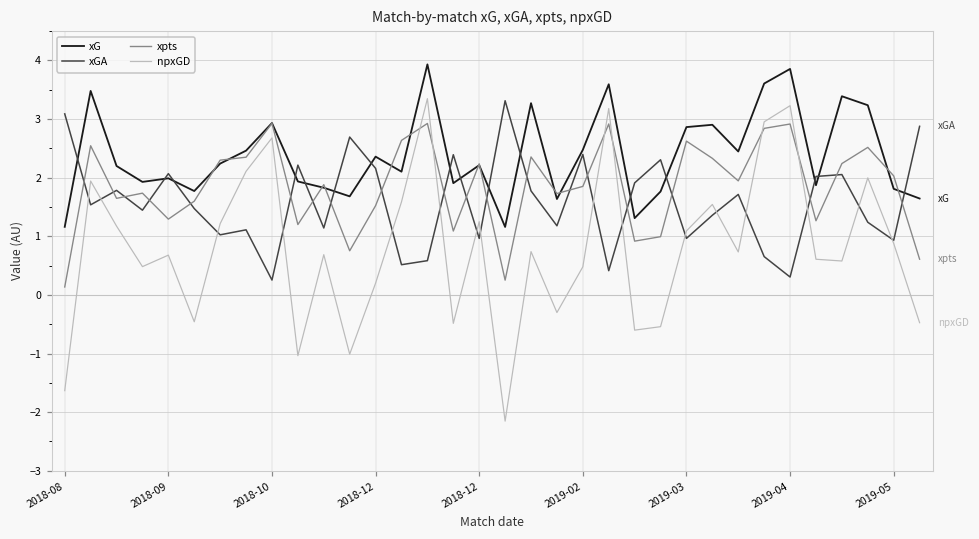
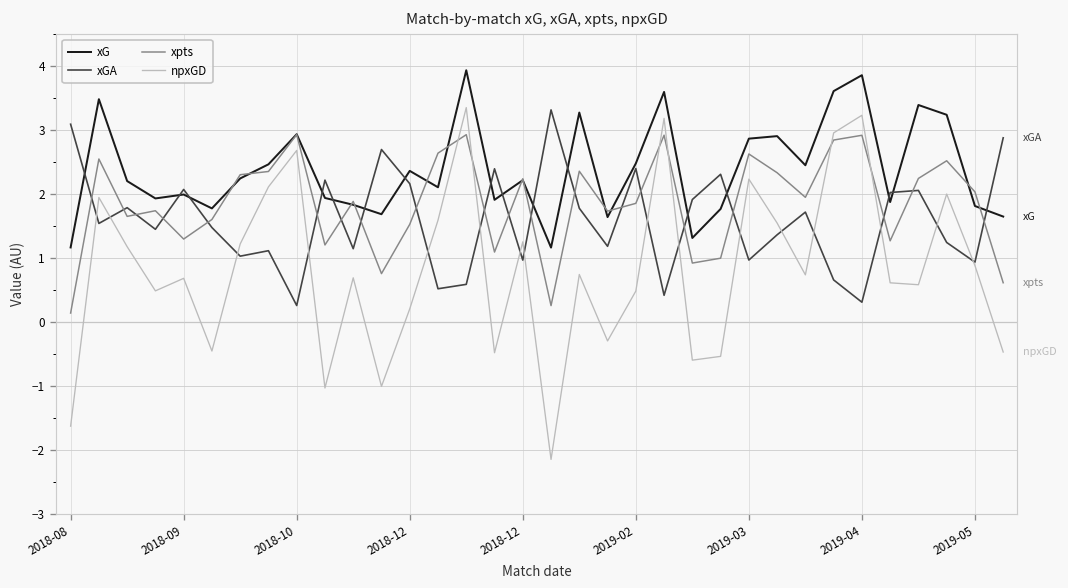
  {
    "xG": {
      "2018-08": 1.2,
      "2018-09": 2.0,
      "2019-02": 2.5,
      "2019-03": 2.9,
      "2019-04": 3.9,
      "2019-05": 1.8
    },
    "xGA": {
      "2018-08": 3.1,
      "2018-09": 2.1,
      "2018-10": 0.3,
      "2019-02": 2.4,
      "2019-03": 1.0,
      "2019-04": 0.3,
      "2019-05": 0.9
    },
    "xpts": {
      "2018-08": 0.1,
      "2018-09": 1.3,
      "2019-02": 1.9,
      "2019-03": 2.6,
      "2019-04": 2.9,
      "2019-05": 2.0
    },
    "npxGD": {
      "2018-08": -1.6,
      "2018-09": 0.7,
      "2018-10": 2.7,
      "2019-02": 0.5,
-     "2019-03": 1.1,
+     "2019-03": 2.2,
      "2019-04": 3.2,
      "2019-05": 0.9
    }
  }
